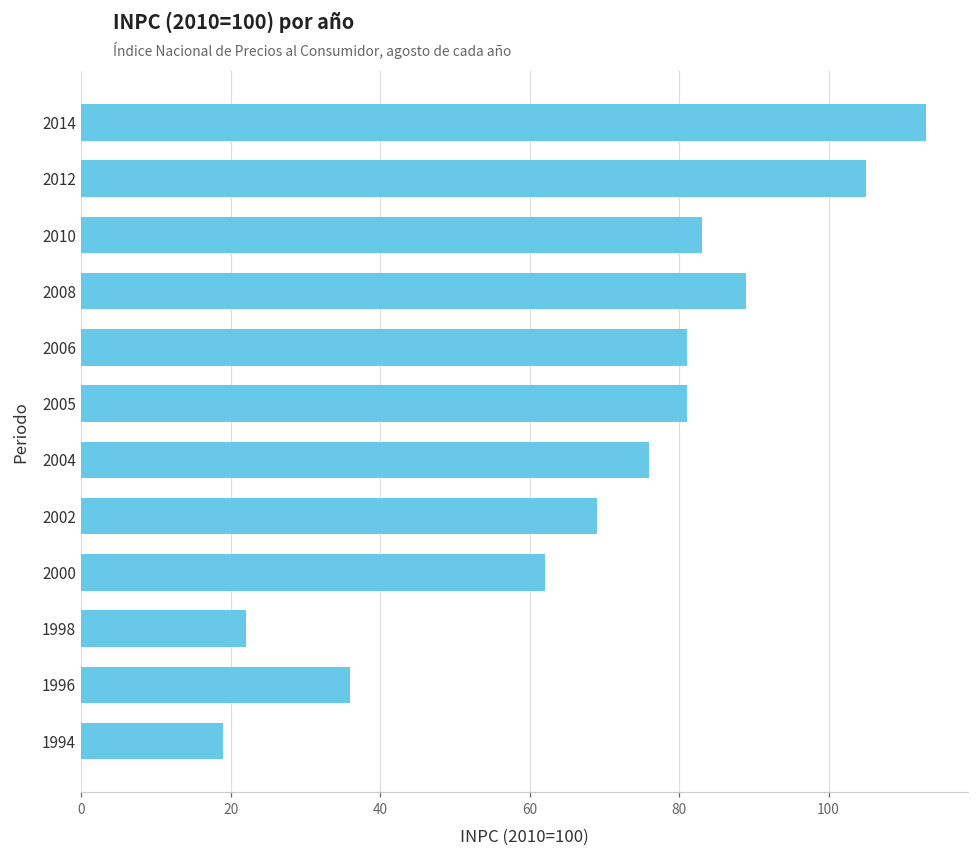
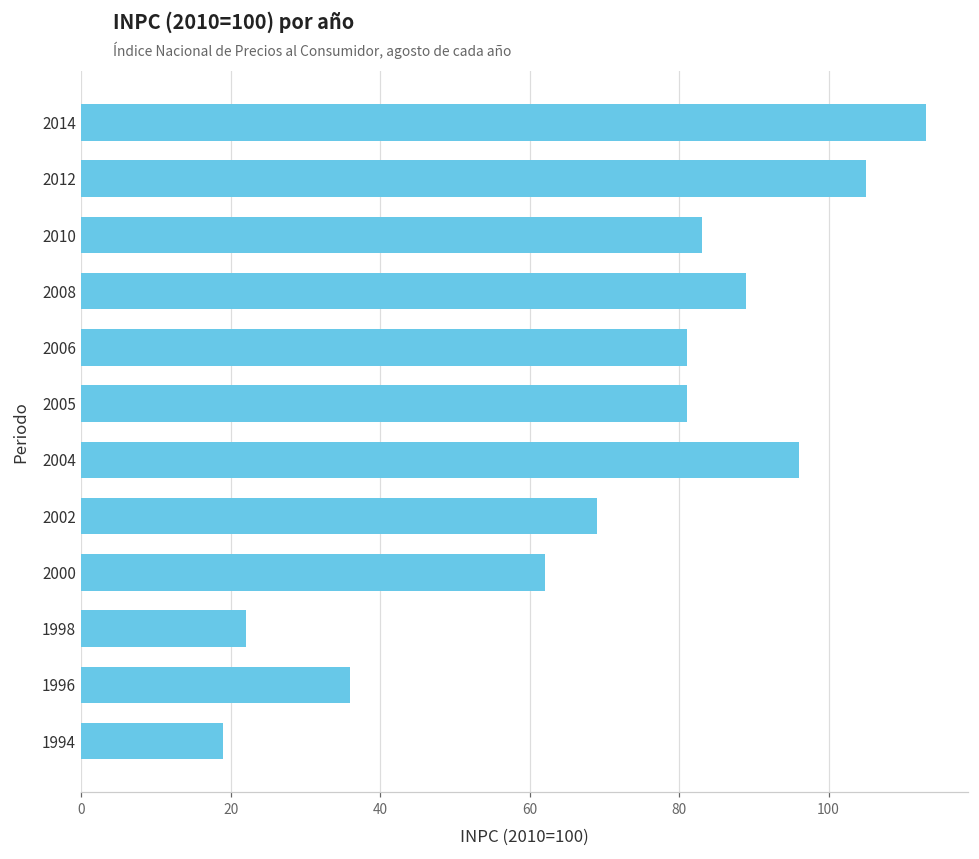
  {
    "2014": 113,
    "2012": 105,
    "2010": 83,
    "2008": 89,
    "2006": 81,
    "2005": 81,
-   "2004": 76,
+   "2004": 96,
    "2002": 69,
    "2000": 62,
    "1998": 22,
    "1996": 36,
    "1994": 19
  }
